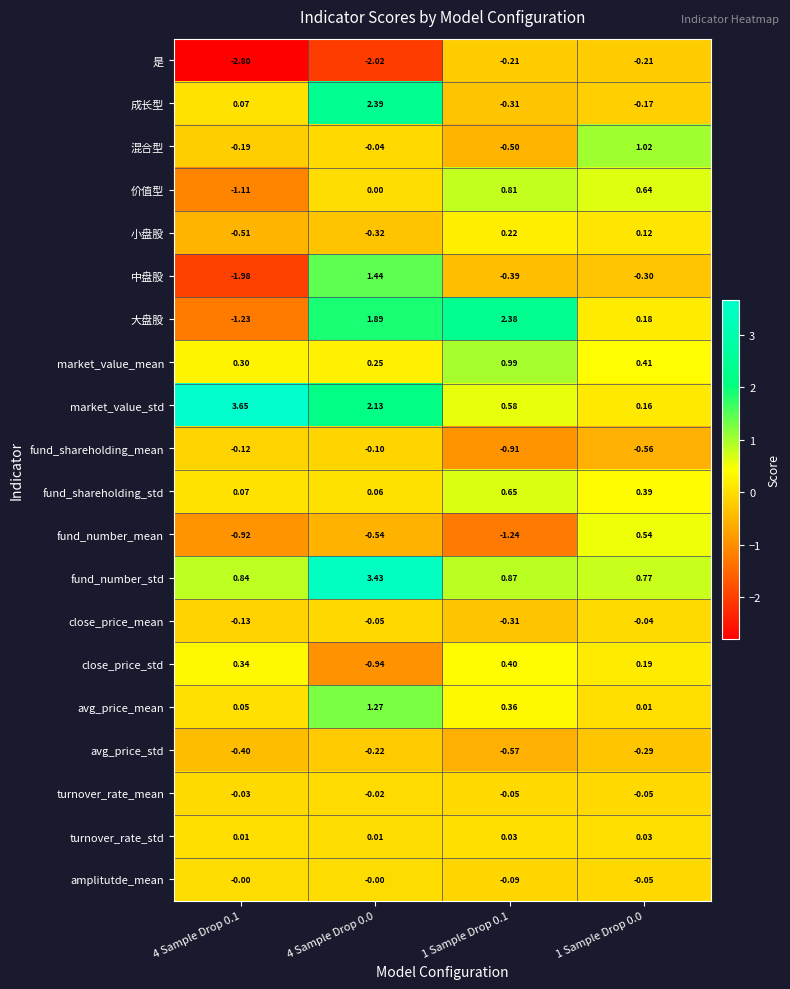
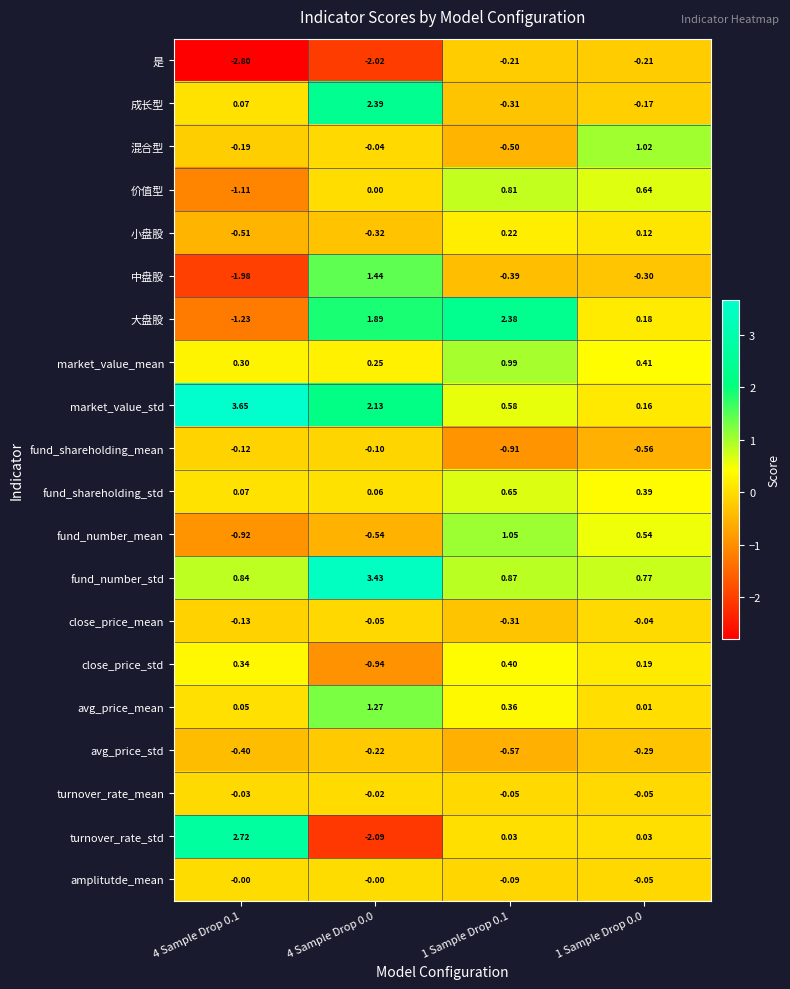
  {
    "是": {
      "4 Sample Drop 0.1": -2.80,
      "4 Sample Drop 0.0": -2.02,
      "1 Sample Drop 0.1": -0.21,
      "1 Sample Drop 0.0": -0.21
    },
    "成长型": {
      "4 Sample Drop 0.1": 0.07,
      "4 Sample Drop 0.0": 2.39,
      "1 Sample Drop 0.1": -0.31,
      "1 Sample Drop 0.0": -0.17
    },
    "混合型": {
      "4 Sample Drop 0.1": -0.19,
      "4 Sample Drop 0.0": -0.04,
      "1 Sample Drop 0.1": -0.50,
      "1 Sample Drop 0.0": 1.02
    },
    "价值型": {
      "4 Sample Drop 0.1": -1.11,
      "4 Sample Drop 0.0": 0.00,
      "1 Sample Drop 0.1": 0.81,
      "1 Sample Drop 0.0": 0.64
    },
    "小盘股": {
      "4 Sample Drop 0.1": -0.51,
      "4 Sample Drop 0.0": -0.32,
      "1 Sample Drop 0.1": 0.22,
      "1 Sample Drop 0.0": 0.12
    },
    "中盘股": {
      "4 Sample Drop 0.1": -1.98,
      "4 Sample Drop 0.0": 1.44,
      "1 Sample Drop 0.1": -0.39,
      "1 Sample Drop 0.0": -0.30
    },
    "大盘股": {
      "4 Sample Drop 0.1": -1.23,
      "4 Sample Drop 0.0": 1.89,
      "1 Sample Drop 0.1": 2.38,
      "1 Sample Drop 0.0": 0.18
    },
    "market_value_mean": {
      "4 Sample Drop 0.1": 0.30,
      "4 Sample Drop 0.0": 0.25,
      "1 Sample Drop 0.1": 0.99,
      "1 Sample Drop 0.0": 0.41
    },
    "market_value_std": {
      "4 Sample Drop 0.1": 3.65,
      "4 Sample Drop 0.0": 2.13,
      "1 Sample Drop 0.1": 0.58,
      "1 Sample Drop 0.0": 0.16
    },
    "fund_shareholding_mean": {
      "4 Sample Drop 0.1": -0.12,
      "4 Sample Drop 0.0": -0.10,
      "1 Sample Drop 0.1": -0.91,
      "1 Sample Drop 0.0": -0.56
    },
    "fund_shareholding_std": {
      "4 Sample Drop 0.1": 0.07,
      "4 Sample Drop 0.0": 0.06,
      "1 Sample Drop 0.1": 0.65,
      "1 Sample Drop 0.0": 0.39
    },
    "fund_number_mean": {
      "4 Sample Drop 0.1": -0.92,
      "4 Sample Drop 0.0": -0.54,
-     "1 Sample Drop 0.1": -1.24,
+     "1 Sample Drop 0.1": 1.05,
      "1 Sample Drop 0.0": 0.54
    },
    "fund_number_std": {
      "4 Sample Drop 0.1": 0.84,
      "4 Sample Drop 0.0": 3.43,
      "1 Sample Drop 0.1": 0.87,
      "1 Sample Drop 0.0": 0.77
    },
    "close_price_mean": {
      "4 Sample Drop 0.1": -0.13,
      "4 Sample Drop 0.0": -0.05,
      "1 Sample Drop 0.1": -0.31,
      "1 Sample Drop 0.0": -0.04
    },
    "close_price_std": {
      "4 Sample Drop 0.1": 0.34,
      "4 Sample Drop 0.0": -0.94,
      "1 Sample Drop 0.1": 0.40,
      "1 Sample Drop 0.0": 0.19
    },
    "avg_price_mean": {
      "4 Sample Drop 0.1": 0.05,
      "4 Sample Drop 0.0": 1.27,
      "1 Sample Drop 0.1": 0.36,
      "1 Sample Drop 0.0": 0.01
    },
    "avg_price_std": {
      "4 Sample Drop 0.1": -0.40,
      "4 Sample Drop 0.0": -0.22,
      "1 Sample Drop 0.1": -0.57,
      "1 Sample Drop 0.0": -0.29
    },
    "turnover_rate_mean": {
      "4 Sample Drop 0.1": -0.03,
      "4 Sample Drop 0.0": -0.02,
      "1 Sample Drop 0.1": -0.05,
      "1 Sample Drop 0.0": -0.05
    },
    "turnover_rate_std": {
-     "4 Sample Drop 0.1": 0.01,
-     "4 Sample Drop 0.0": 0.01,
+     "4 Sample Drop 0.1": 2.72,
+     "4 Sample Drop 0.0": -2.09,
      "1 Sample Drop 0.1": 0.03,
      "1 Sample Drop 0.0": 0.03
    },
    "amplitutde_mean": {
      "4 Sample Drop 0.1": -0.00,
      "4 Sample Drop 0.0": -0.00,
      "1 Sample Drop 0.1": -0.09,
      "1 Sample Drop 0.0": -0.05
    }
  }
